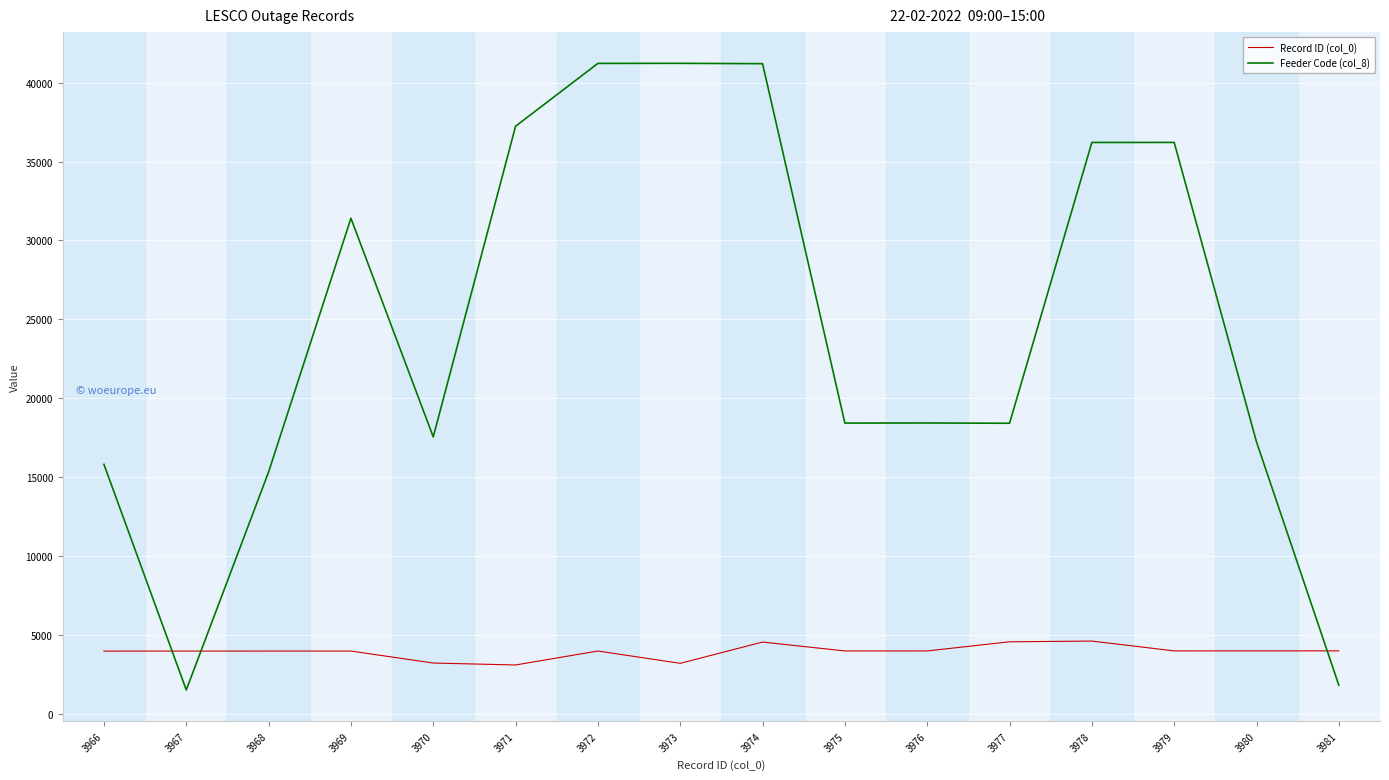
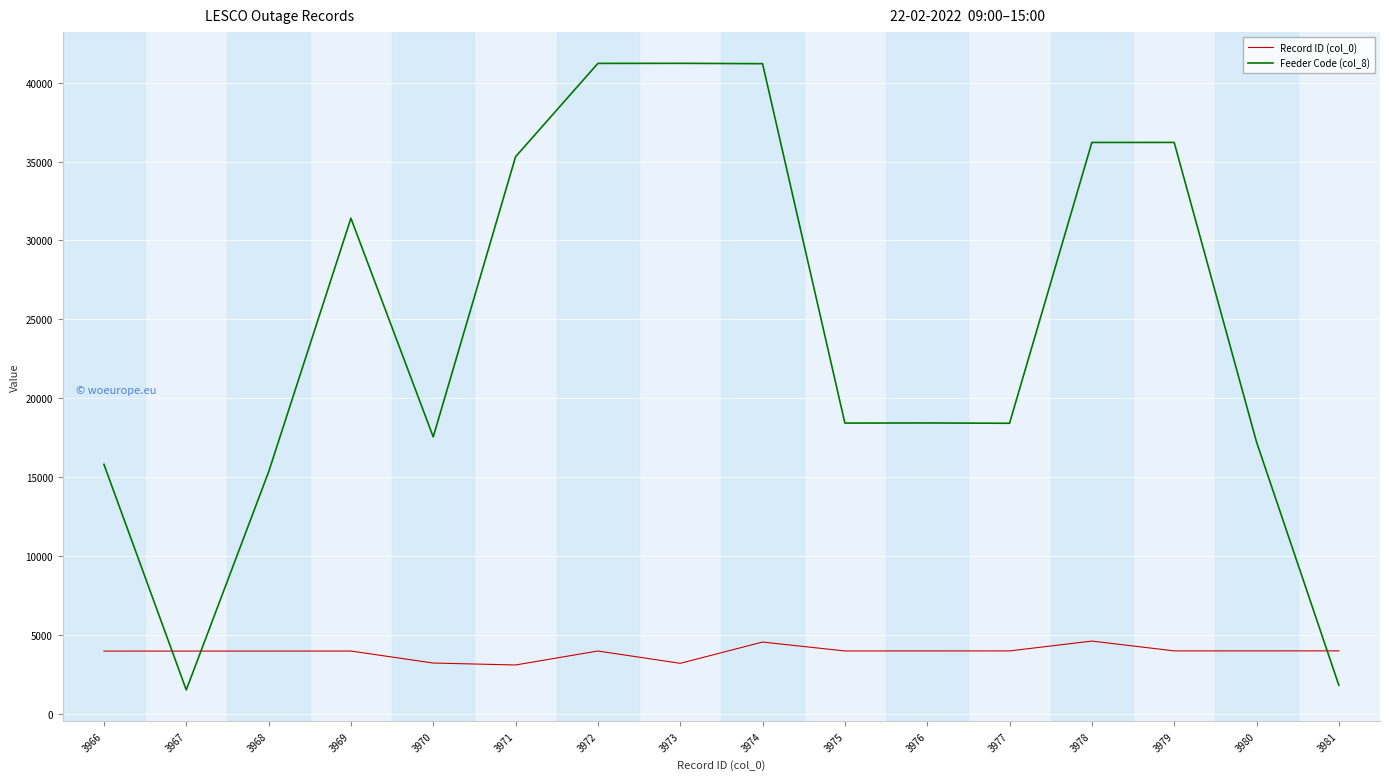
  {
    "Record ID (col_0)": {
      "3966": 4000,
      "3967": 4000,
      "3968": 4000,
      "3969": 4000,
      "3970": 3200,
      "3971": 3100,
      "3972": 4000,
      "3973": 3200,
      "3974": 4500,
      "3975": 4000,
      "3976": 4000,
-     "3977": 4600,
+     "3977": 4000,
      "3978": 4600,
      "3979": 4000,
      "3980": 4000,
      "3981": 4000
    },
    "Feeder Code (col_8)": {
      "3966": 15800,
      "3967": 1500,
      "3968": 15300,
      "3969": 31400,
      "3970": 17500,
-     "3971": 37200,
+     "3971": 35300,
      "3972": 41200,
      "3973": 41200,
      "3974": 41200,
      "3975": 18400,
      "3976": 18400,
      "3977": 18400,
      "3978": 36200,
      "3979": 36200,
      "3980": 17200,
      "3981": 1800
    }
  }
